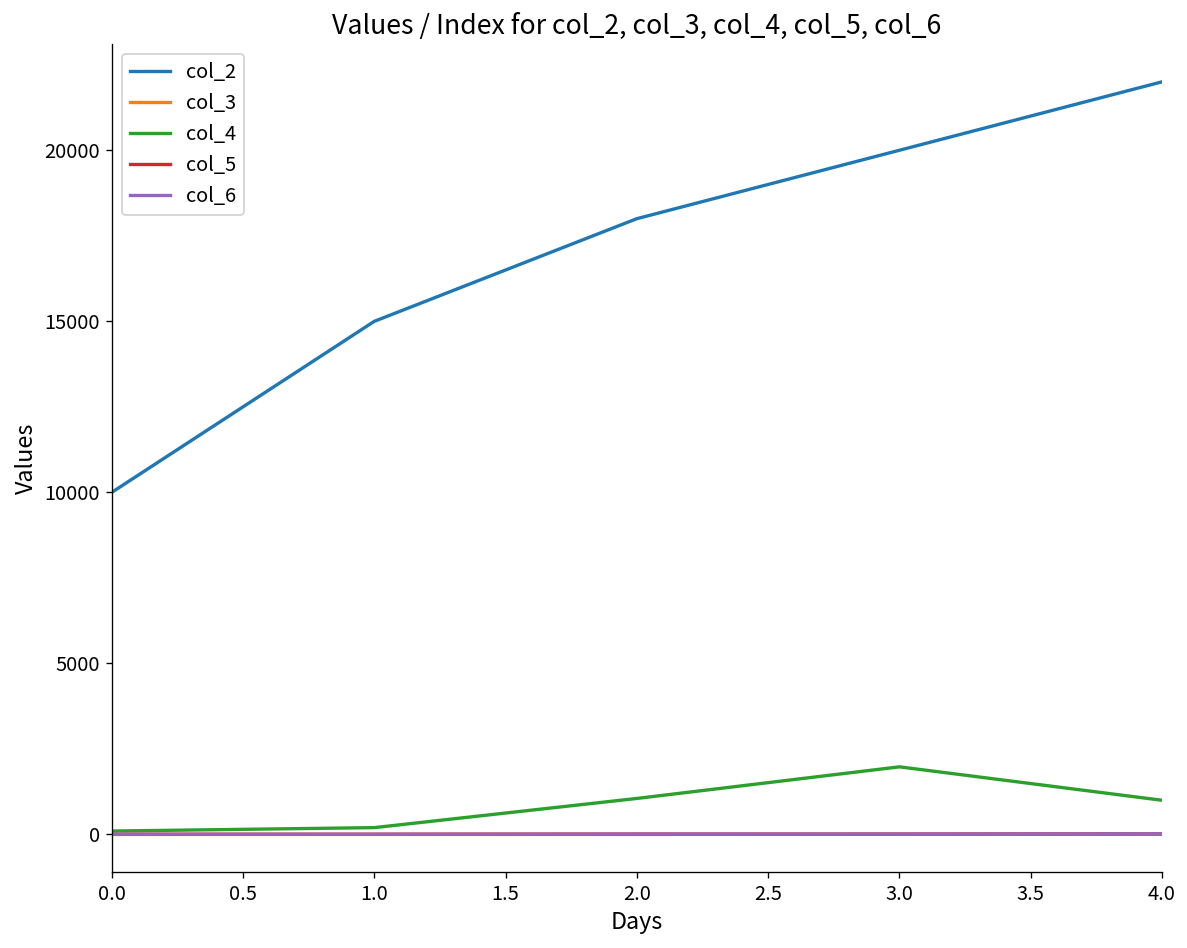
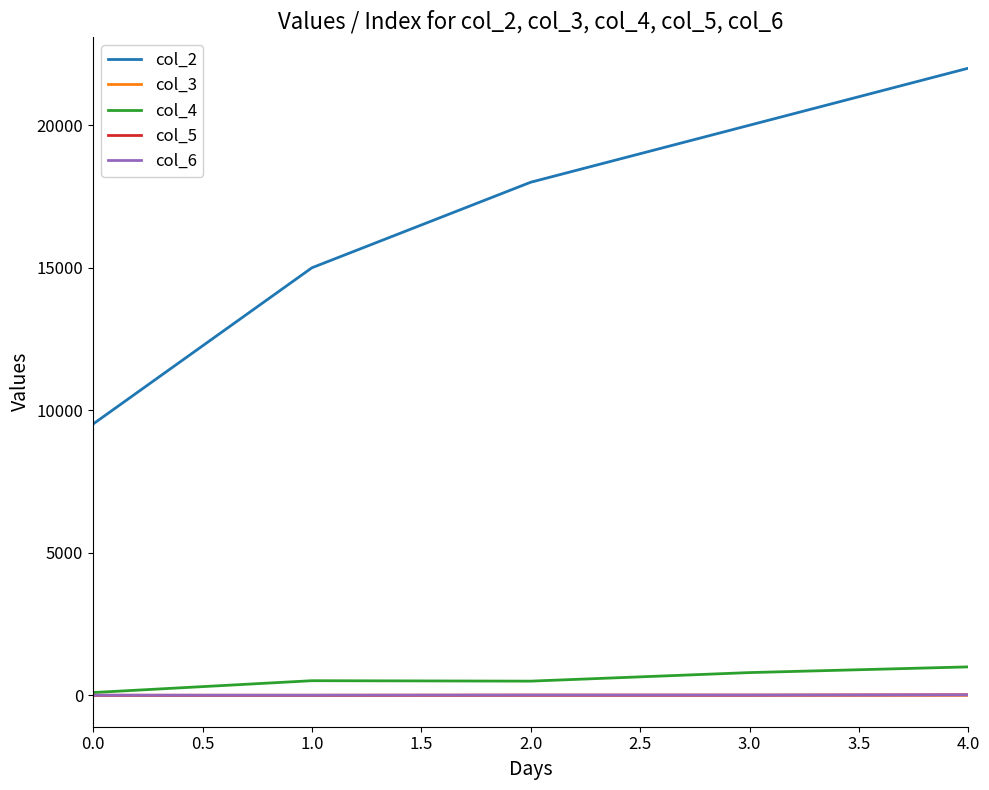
  {
    "col_2": {
-     "0.0": 10000,
+     "0.0": 9500,
      "1.0": 15000,
      "2.0": 18000,
      "3.0": 20000,
      "4.0": 22000
    },
    "col_6": {
      "0.0": 0,
      "1.0": 0,
      "2.0": 0,
      "3.0": 0,
      "4.0": 0
    },
    "col_4": {
      "0.0": 100,
-     "1.0": 200,
-     "2.0": 1100,
-     "3.0": 2000,
+     "1.0": 500,
+     "2.0": 500,
+     "3.0": 800,
      "4.0": 1000
    }
  }
